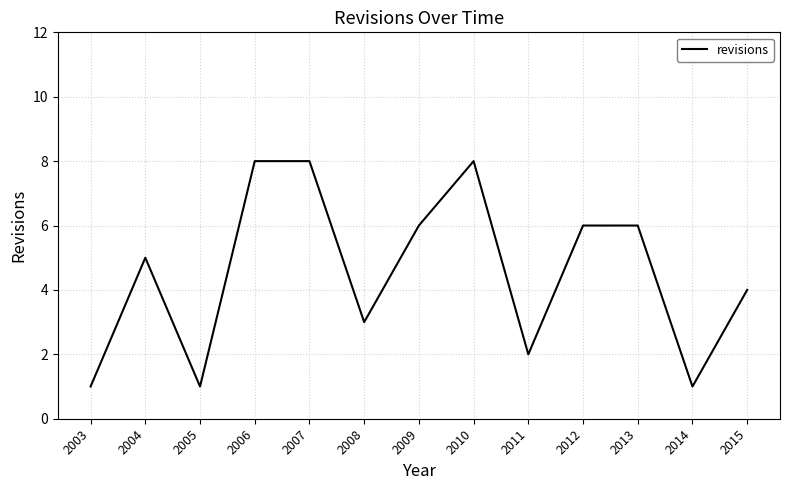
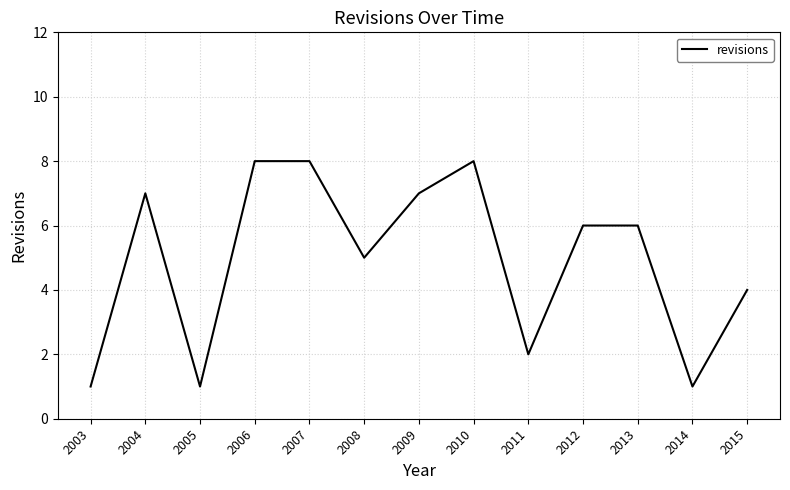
  {
    "2003": 1,
-   "2004": 5,
+   "2004": 7,
    "2005": 1,
    "2006": 8,
    "2007": 8,
-   "2008": 3,
-   "2009": 6,
+   "2008": 5,
+   "2009": 7,
    "2010": 8,
    "2011": 2,
    "2012": 6,
    "2013": 6,
    "2014": 1,
    "2015": 4
  }
